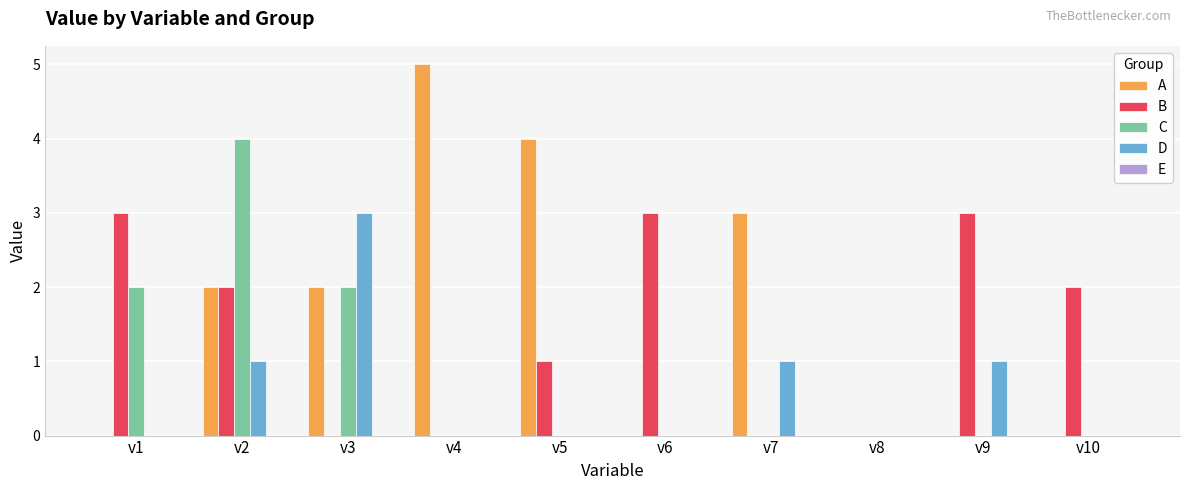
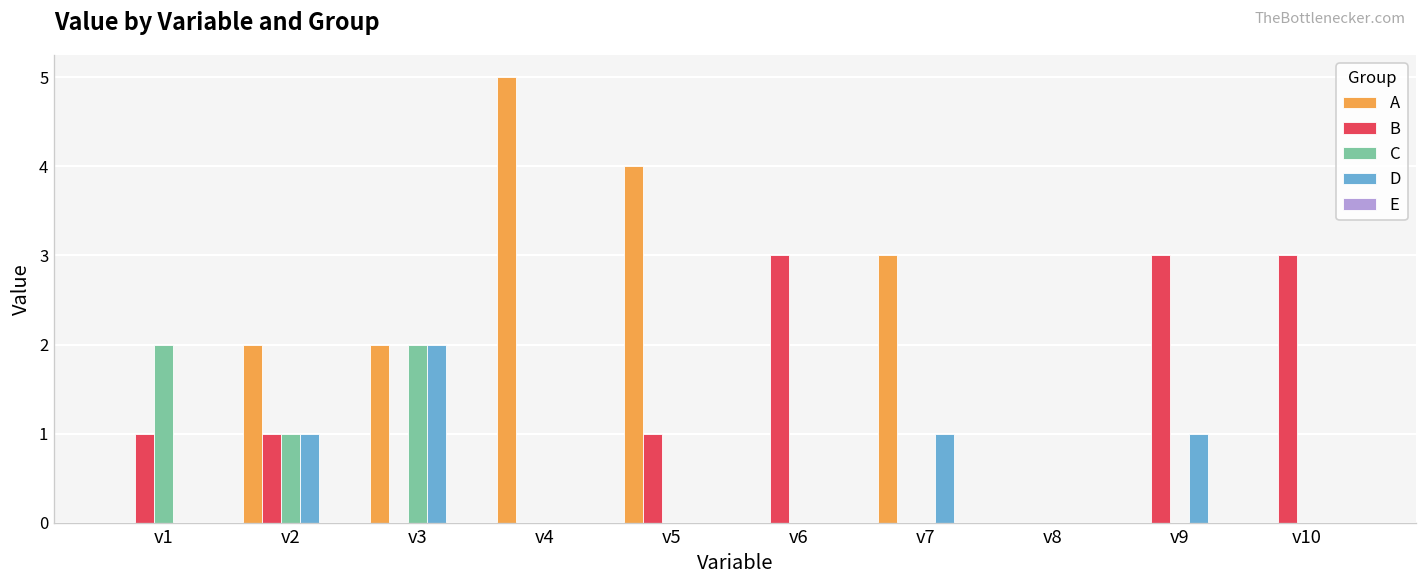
  {
    "A": {
      "v1": 0,
      "v2": 2,
      "v3": 2,
      "v4": 5,
      "v5": 4,
      "v6": 0,
      "v7": 3,
      "v8": 0,
      "v9": 0,
      "v10": 0
    },
    "B": {
-     "v1": 3,
-     "v2": 2,
+     "v1": 1,
+     "v2": 1,
      "v3": 0,
      "v4": 0,
      "v5": 1,
      "v6": 3,
      "v7": 0,
      "v8": 0,
      "v9": 3,
-     "v10": 2
+     "v10": 3
    },
    "C": {
      "v1": 2,
-     "v2": 4,
+     "v2": 1,
      "v3": 2,
      "v4": 0,
      "v5": 0,
      "v6": 0,
      "v7": 0,
      "v8": 0,
      "v9": 0,
      "v10": 0
    },
    "D": {
      "v1": 0,
      "v2": 1,
-     "v3": 3,
+     "v3": 2,
      "v4": 0,
      "v5": 0,
      "v6": 0,
      "v7": 1,
      "v8": 0,
      "v9": 1,
      "v10": 0
    },
    "E": {
      "v1": 0,
      "v2": 0,
      "v3": 0,
      "v4": 0,
      "v5": 0,
      "v6": 0,
      "v7": 0,
      "v8": 0,
      "v9": 0,
      "v10": 0
    }
  }
